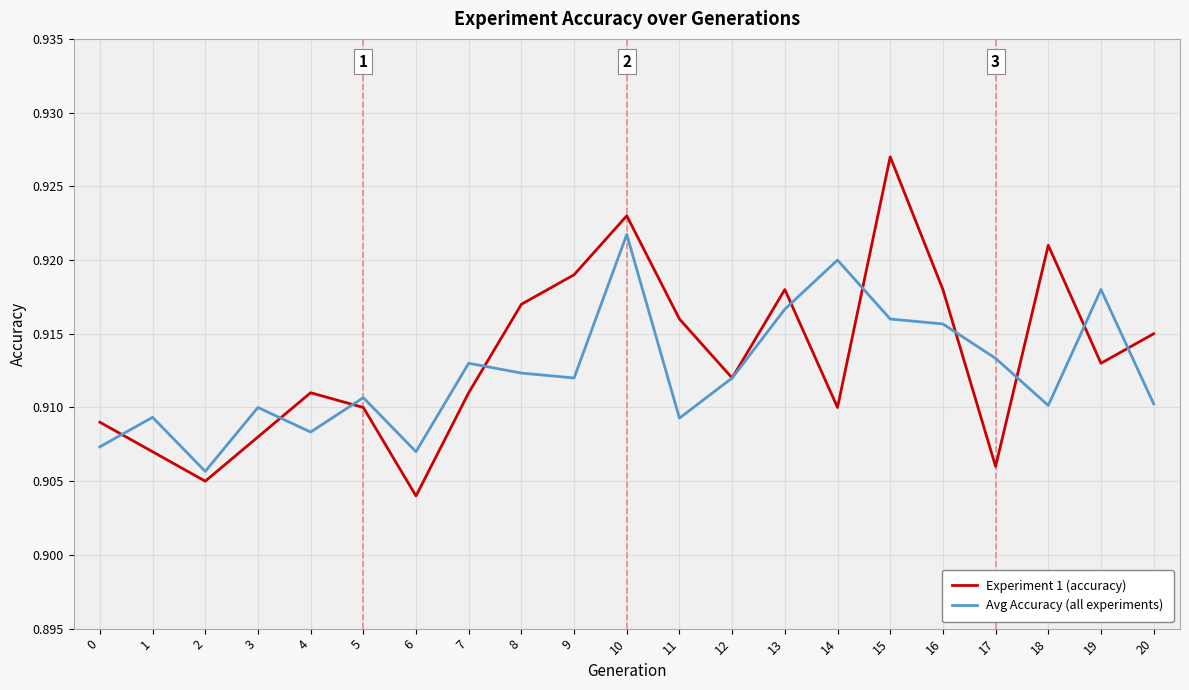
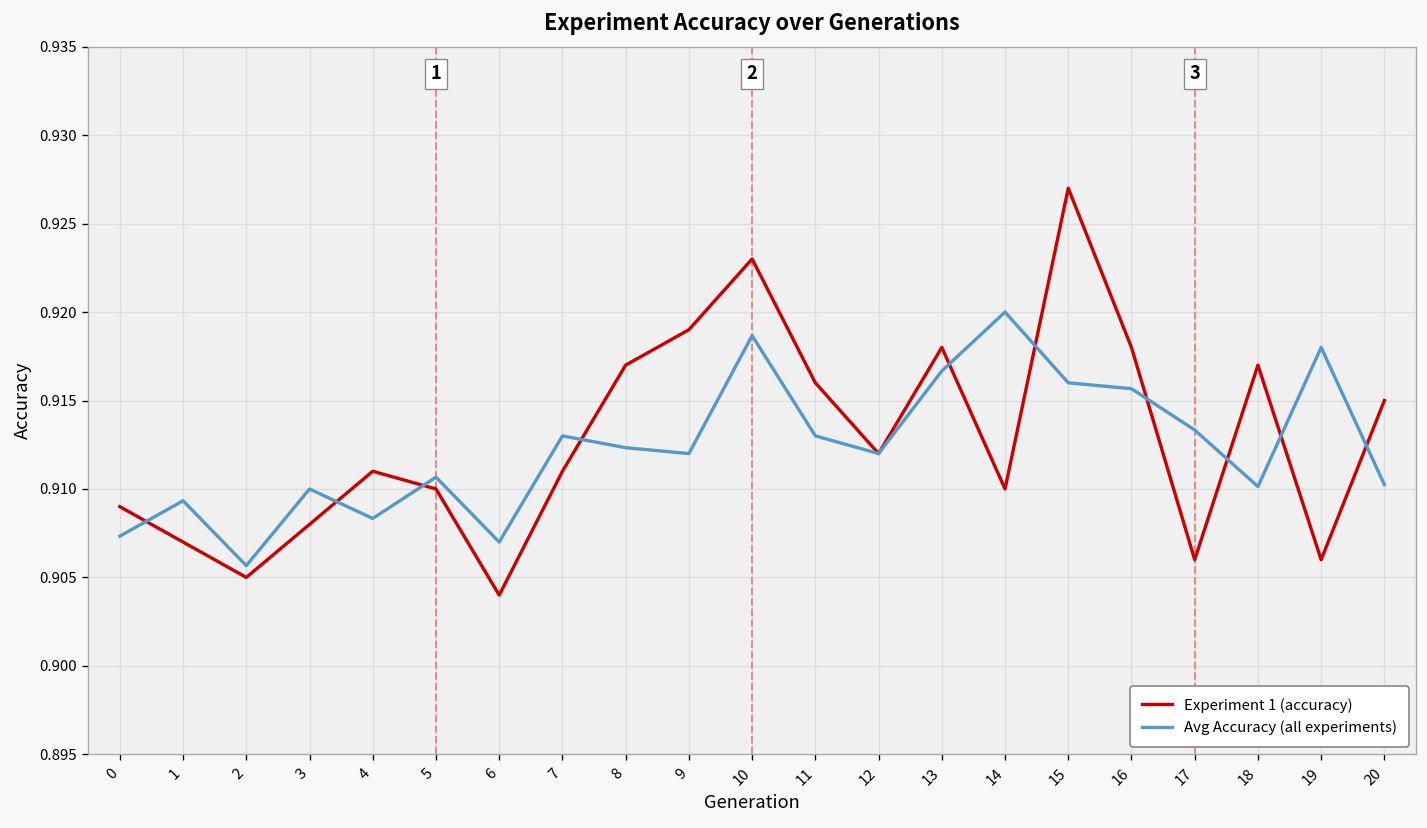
  {
    "Experiment 1 (accuracy)": {
      "0": 0.909,
      "1": 0.907,
      "2": 0.905,
      "3": 0.908,
      "4": 0.911,
      "5": 0.910,
      "6": 0.904,
      "7": 0.911,
      "8": 0.917,
      "9": 0.919,
      "10": 0.923,
      "11": 0.916,
      "13": 0.918,
      "14": 0.910,
      "15": 0.927,
      "16": 0.918,
      "17": 0.906,
-     "18": 0.921,
-     "19": 0.913,
+     "18": 0.917,
+     "19": 0.906,
      "20": 0.915
    },
    "Avg Accuracy (all experiments)": {
      "0": 0.9073,
      "1": 0.9093,
      "2": 0.9057,
      "3": 0.9100,
      "4": 0.9083,
      "5": 0.9107,
      "6": 0.9070,
      "7": 0.9130,
      "8": 0.9123,
      "9": 0.9120,
-     "10": 0.9217,
-     "11": 0.9093,
+     "10": 0.9187,
+     "11": 0.9130,
      "13": 0.9167,
      "14": 0.9200,
      "15": 0.9160,
      "16": 0.9157,
      "17": 0.9133,
      "18": 0.9101,
      "19": 0.9180,
      "20": 0.9102
    }
  }
